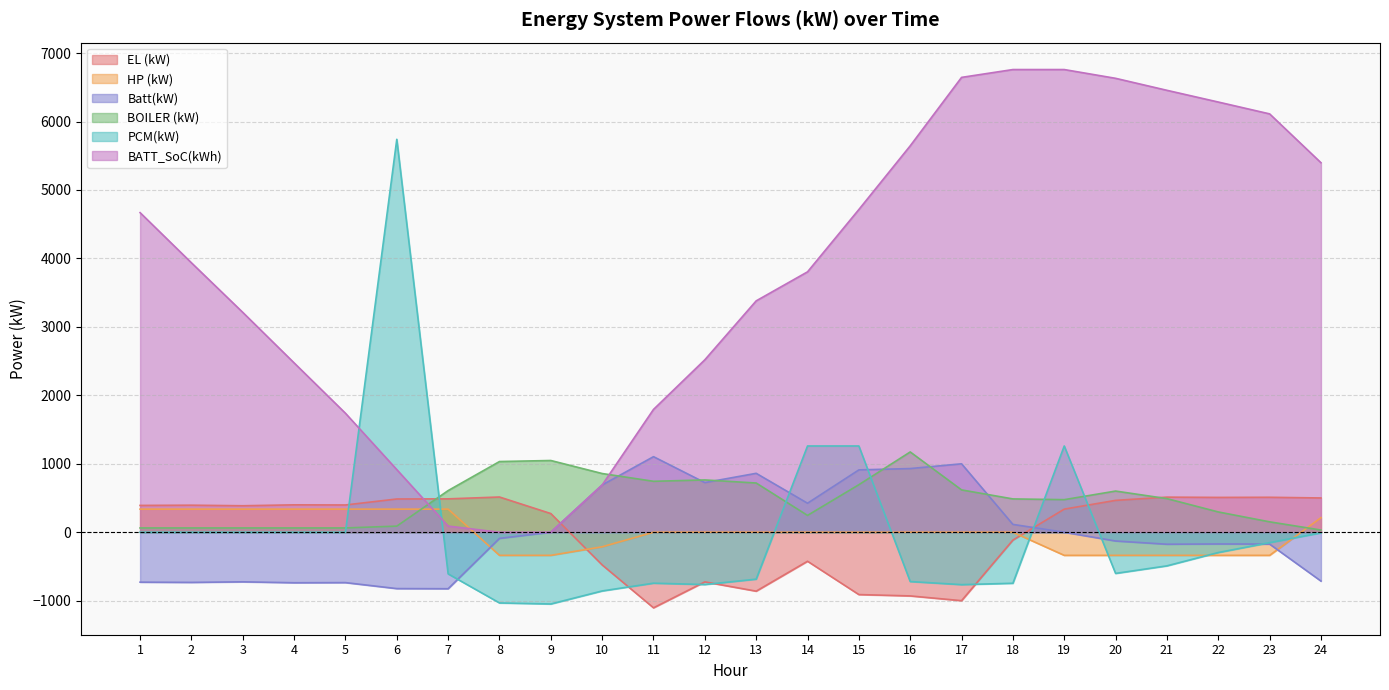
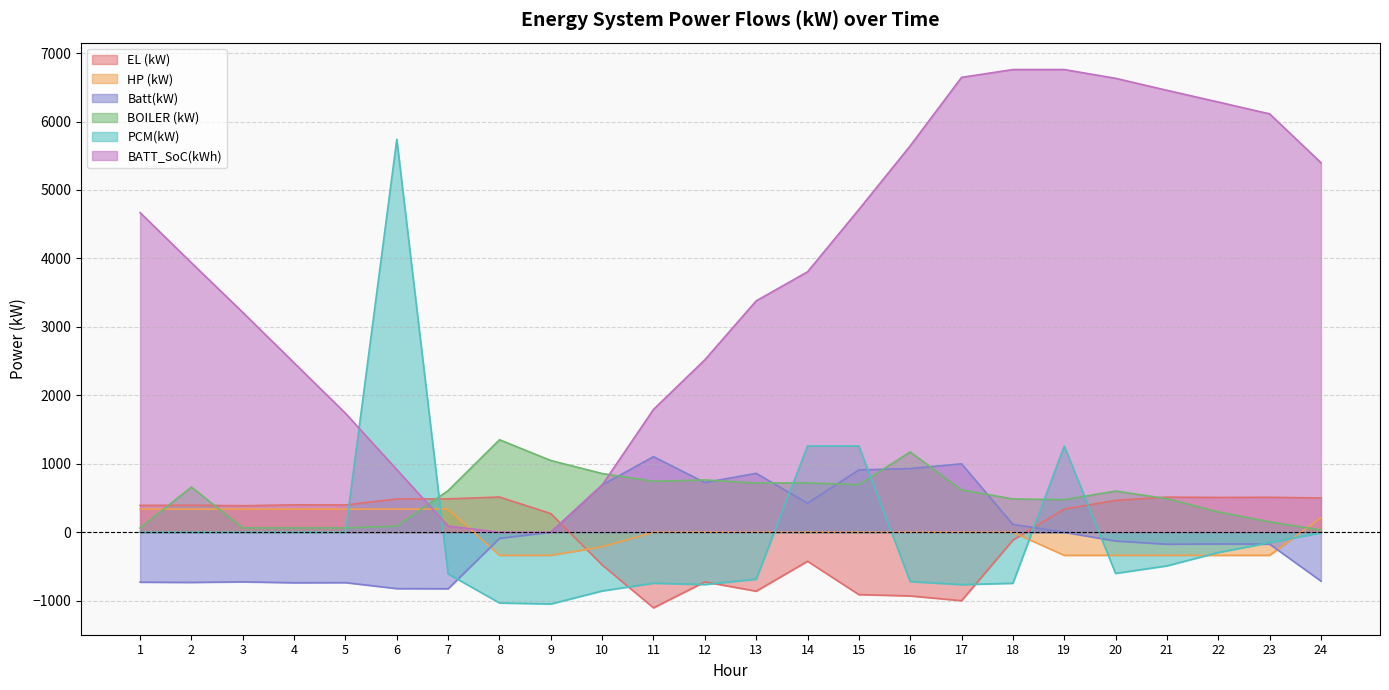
  {
    "BOILER (kW)": {
      "1": 100,
-     "2": 100,
+     "2": 700,
      "3": 100,
      "4": 100,
      "5": 100,
      "6": 100,
      "7": 600,
-     "8": 1000,
+     "8": 1400,
      "9": 1000,
      "10": 900,
      "11": 700,
      "12": 800,
      "13": 700,
-     "14": 200,
+     "14": 700,
      "15": 700,
      "16": 1200,
      "17": 600,
      "18": 500,
      "19": 500,
      "20": 600,
      "22": 300,
      "23": 200
    }
  }
